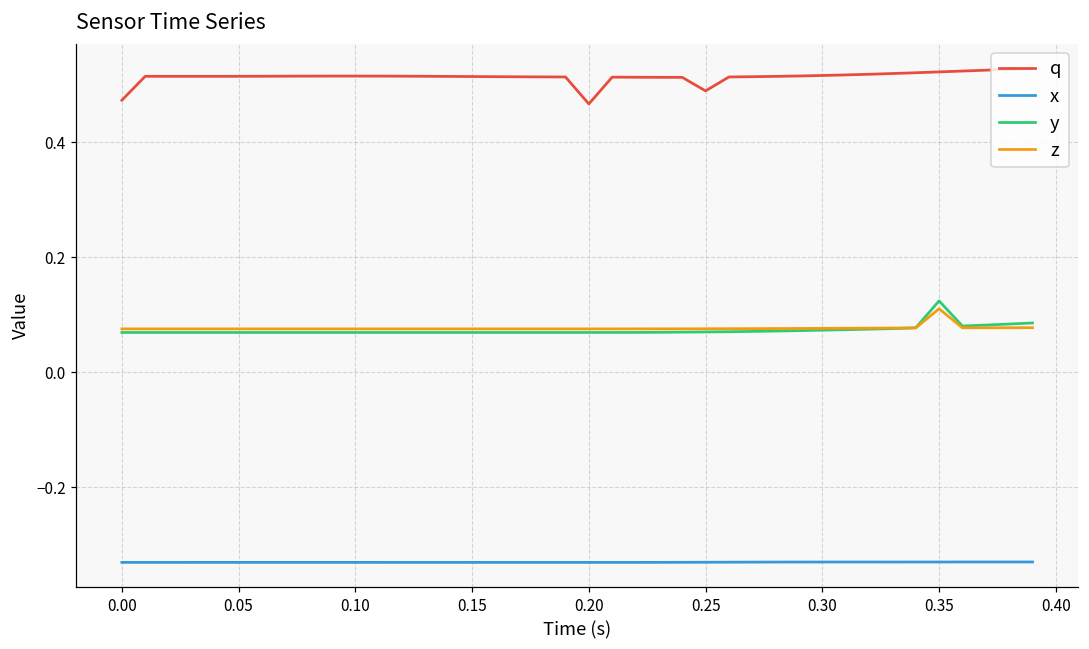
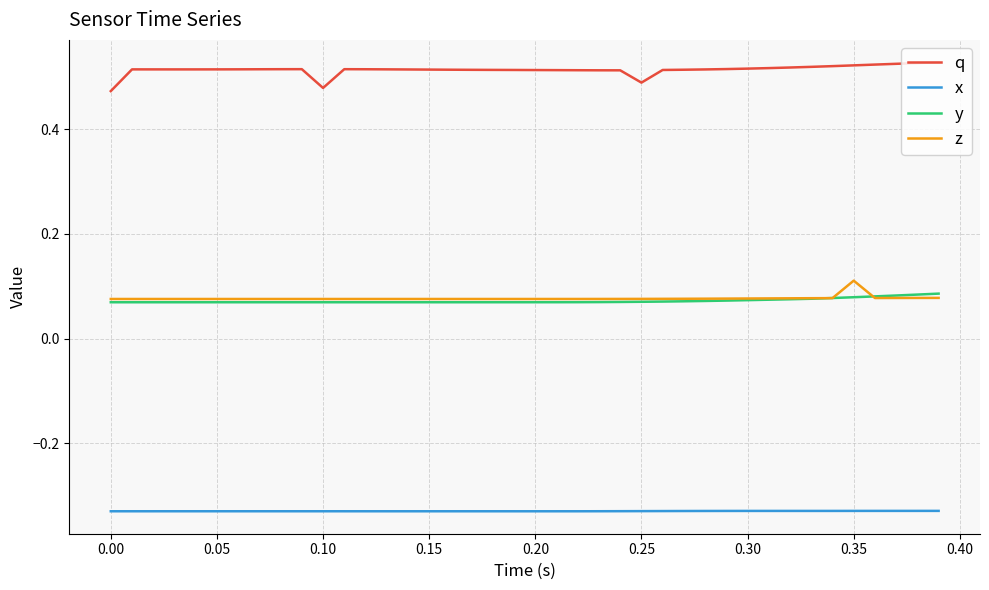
  {
    "q": {
      "0.00": 0.47,
      "0.05": 0.51,
-     "0.10": 0.52,
+     "0.10": 0.48,
      "0.15": 0.51,
-     "0.20": 0.47,
+     "0.20": 0.51,
      "0.25": 0.49,
      "0.30": 0.52,
      "0.35": 0.52
    },
    "x": {
      "0.00": -0.33,
      "0.05": -0.33,
      "0.10": -0.33,
      "0.15": -0.33,
      "0.20": -0.33,
      "0.25": -0.33,
      "0.30": -0.33,
      "0.35": -0.33
    },
    "y": {
      "0.00": 0.07,
      "0.05": 0.07,
      "0.10": 0.07,
      "0.15": 0.07,
      "0.20": 0.07,
      "0.25": 0.07,
-     "0.35": 0.12
+     "0.35": 0.08
    },
    "z": {
      "0.00": 0.08,
      "0.05": 0.08,
      "0.10": 0.08,
      "0.15": 0.08,
      "0.20": 0.08,
      "0.25": 0.08,
      "0.35": 0.11
    }
  }
